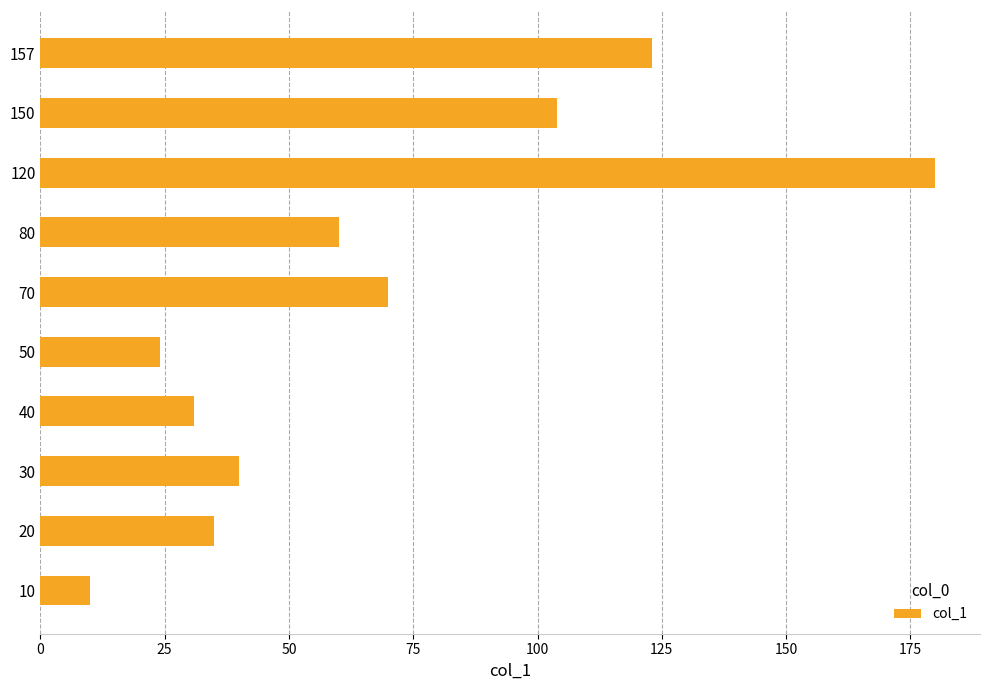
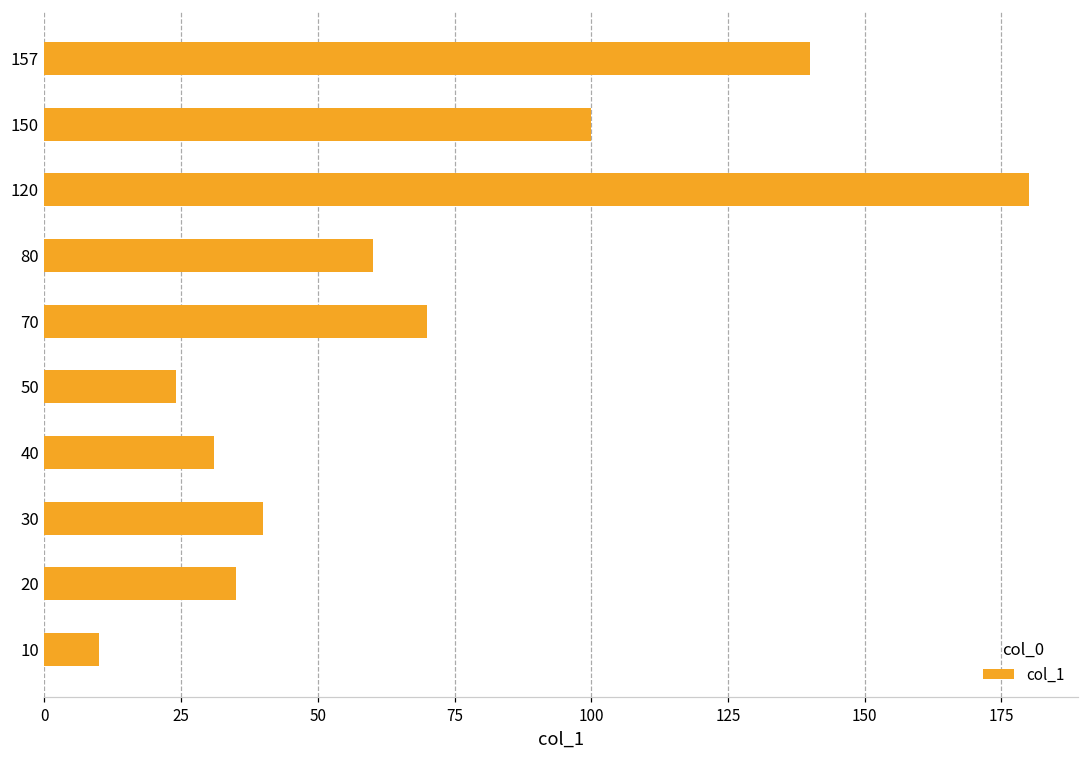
  {
-   "157": 123,
-   "150": 104,
+   "157": 140,
+   "150": 100,
    "120": 180,
    "80": 60,
    "70": 70,
    "50": 24,
    "40": 31,
    "30": 40,
    "20": 35,
    "10": 10
  }
